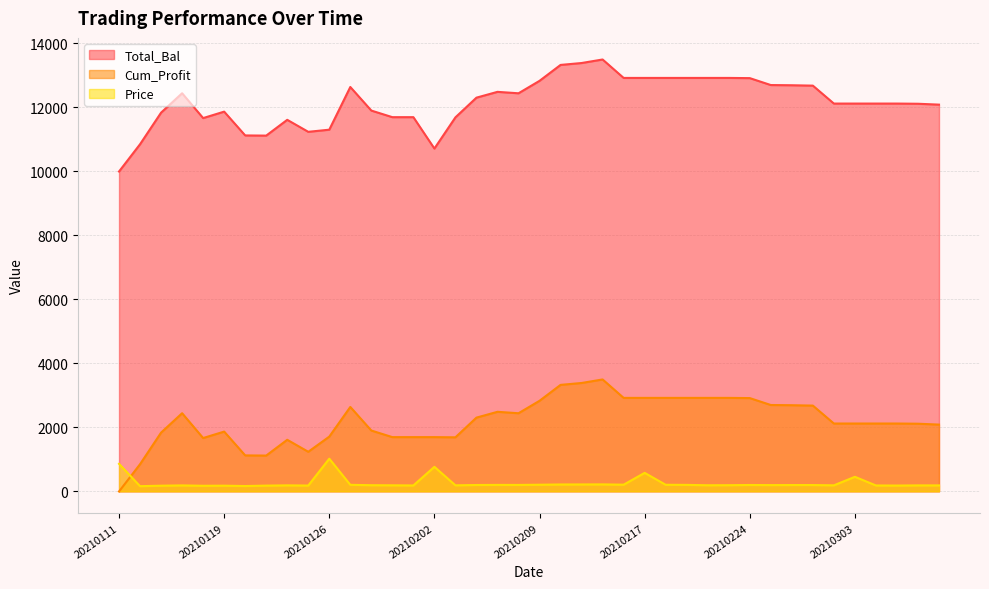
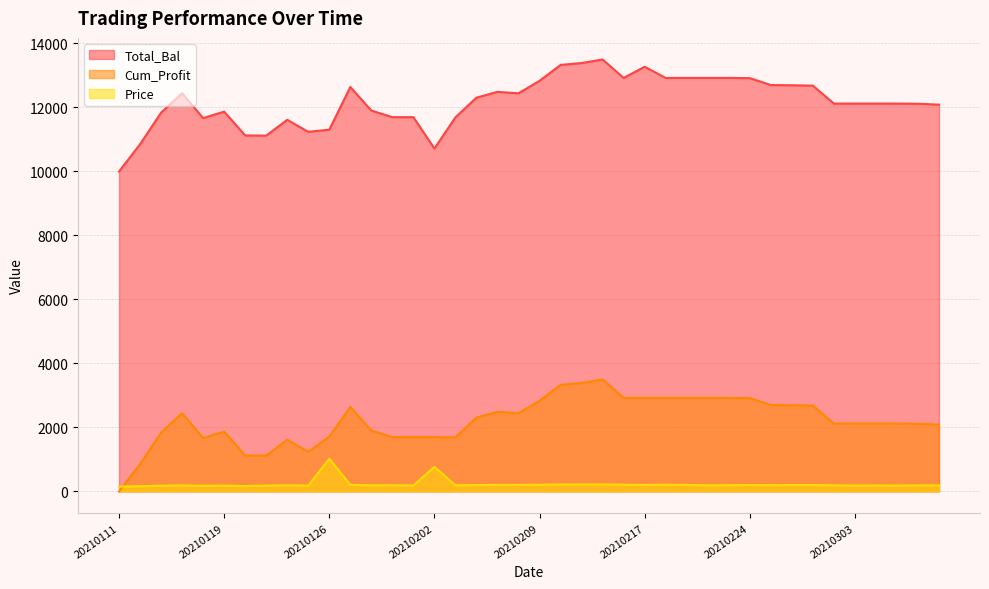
  {
    "Total_Bal": {
      "20210111": 10000,
      "20210119": 11900,
      "20210126": 11300,
      "20210202": 10700,
      "20210209": 12800,
-     "20210217": 12900,
+     "20210217": 13300,
      "20210224": 12900,
      "20210303": 12100
    },
    "Cum_Profit": {
      "20210111": 0,
      "20210119": 1900,
      "20210126": 1700,
      "20210202": 1700,
      "20210209": 2800,
      "20210217": 2900,
      "20210224": 2900,
      "20210303": 2100
    },
    "Price": {
-     "20210111": 900,
+     "20210111": 100,
      "20210119": 200,
      "20210126": 1000,
      "20210202": 800,
      "20210209": 200,
-     "20210217": 600,
+     "20210217": 200,
      "20210224": 200,
-     "20210303": 500
+     "20210303": 200
    }
  }
